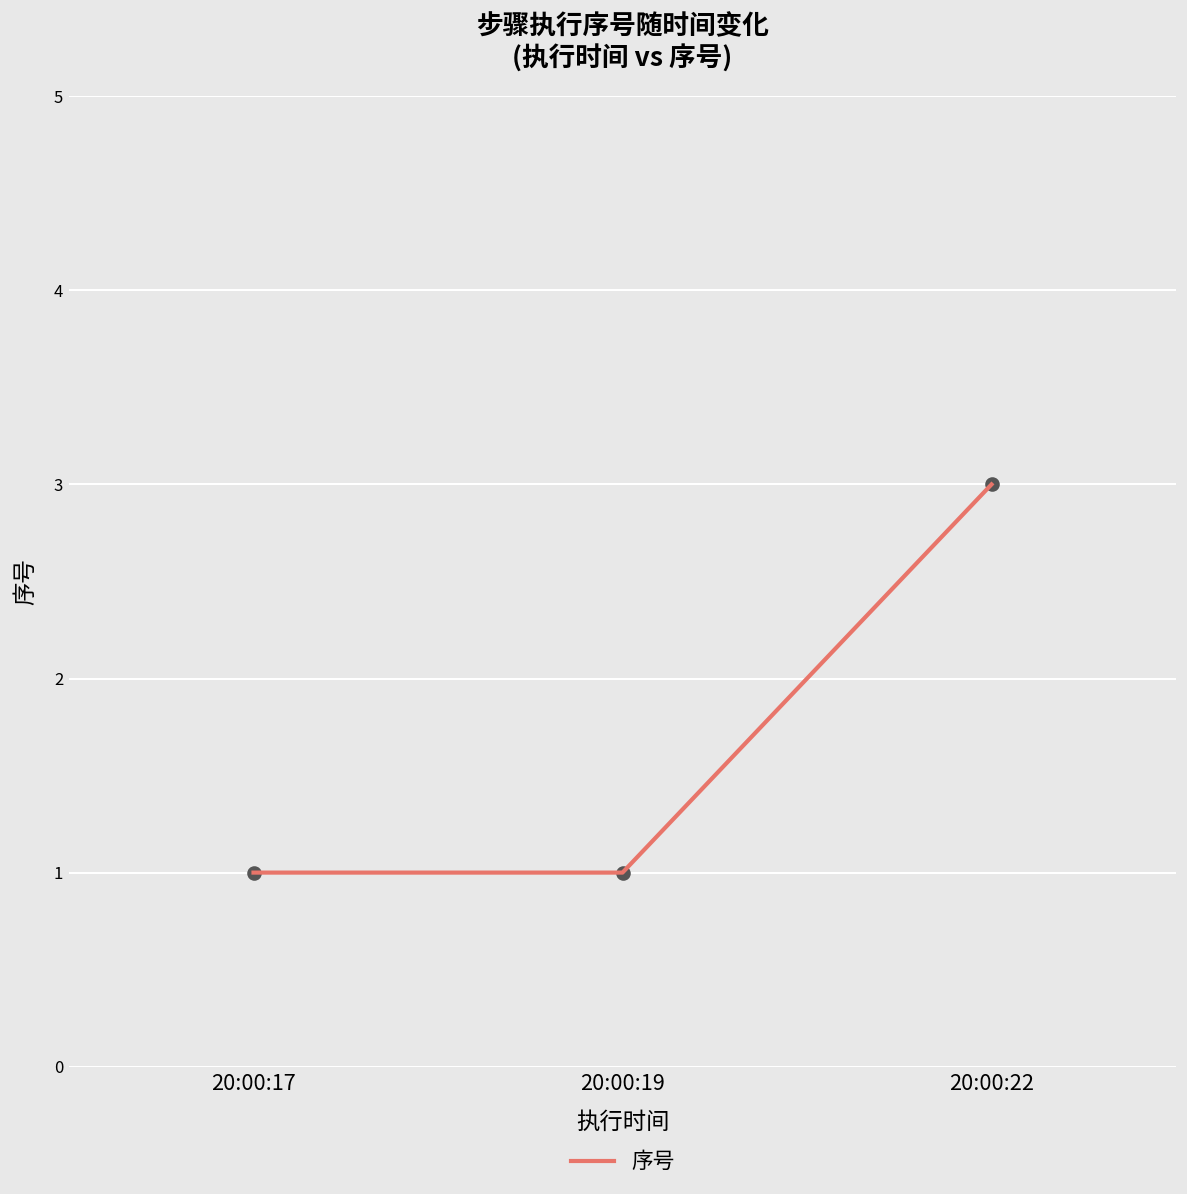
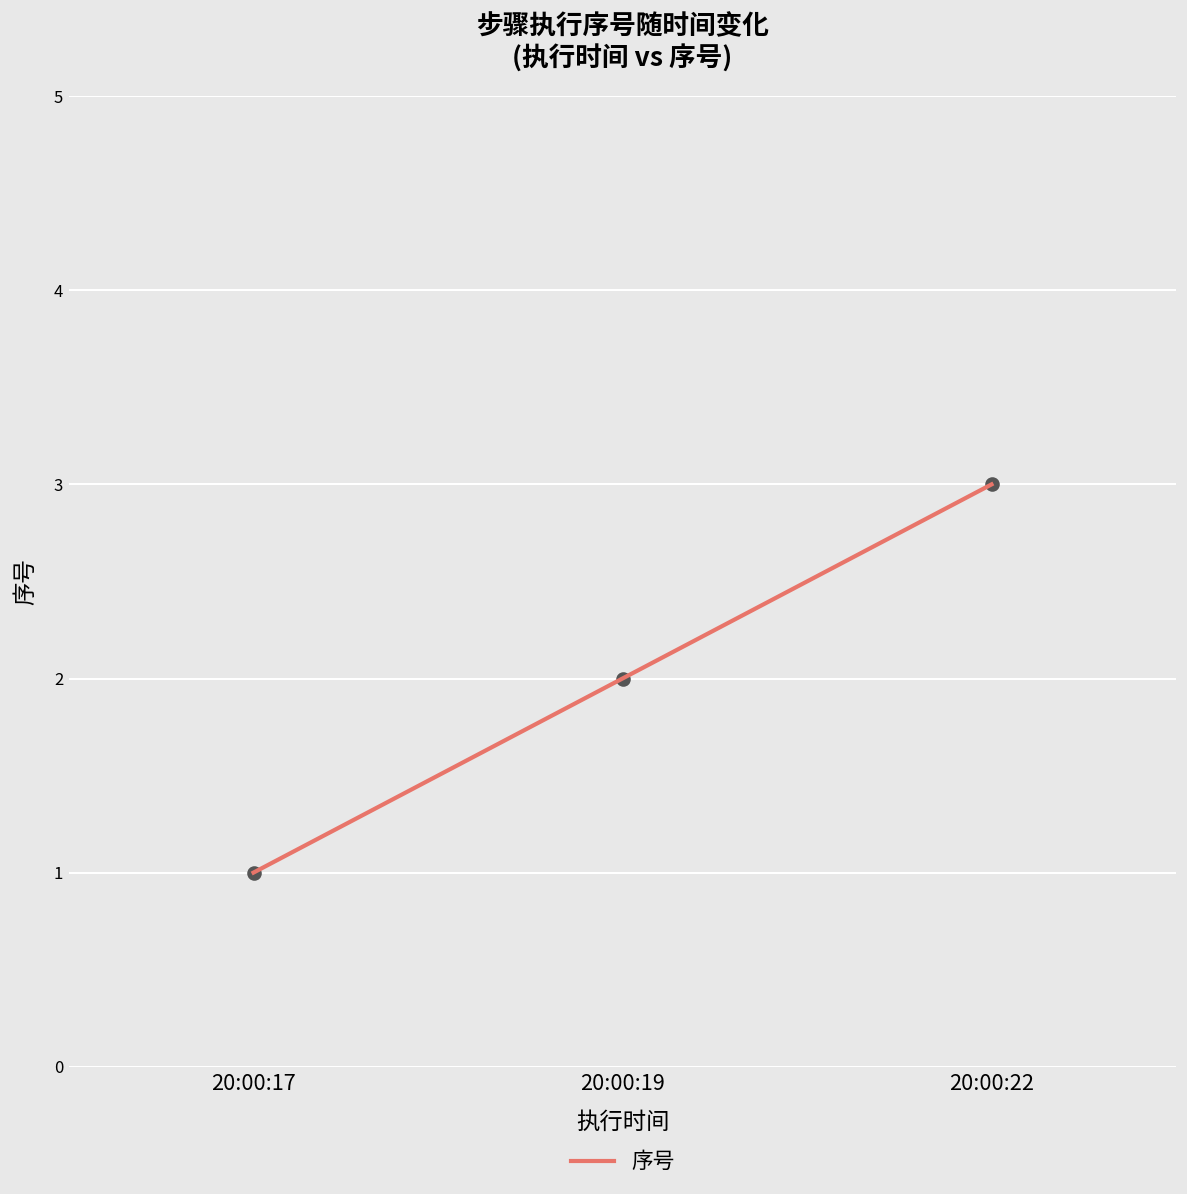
  {
    "20:00:17": 1,
-   "20:00:19": 1,
+   "20:00:19": 2,
    "20:00:22": 3
  }
